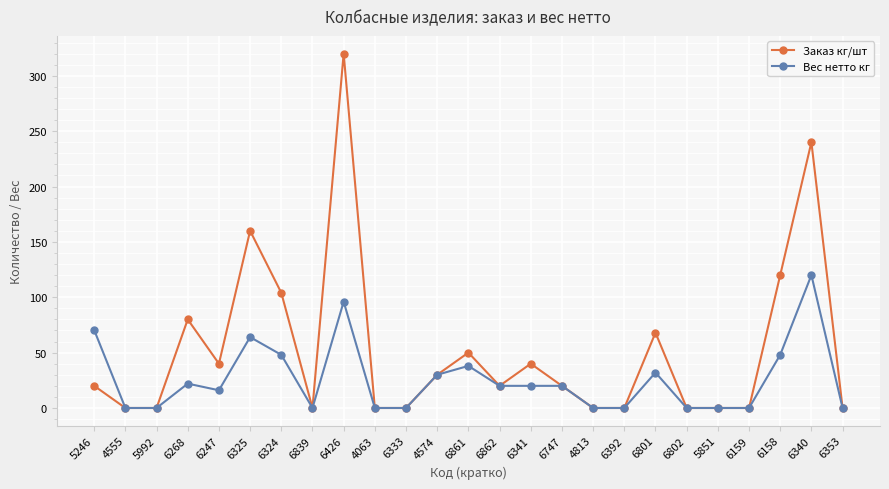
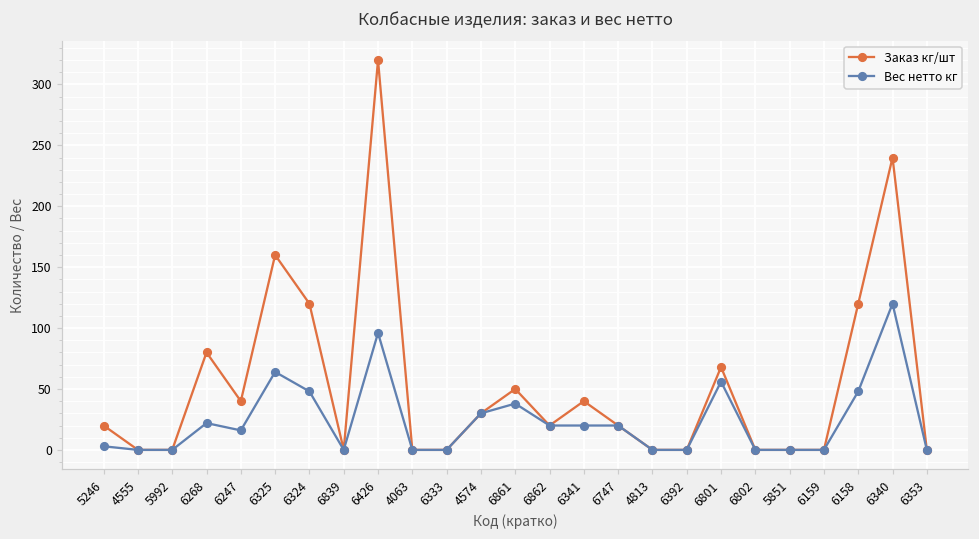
  {
    "Заказ кг/шт": {
      "5246": 20,
      "6268": 80,
      "6247": 40,
      "6325": 160,
-     "6324": 104,
+     "6324": 120,
      "6426": 320,
      "6861": 50,
      "6341": 40,
      "6801": 68,
      "6158": 120,
      "6340": 240
    },
    "Вес нетто кг": {
-     "5246": 70,
+     "5246": 3,
      "6268": 22,
      "6247": 16,
      "6325": 64,
      "6324": 48,
      "6426": 96,
      "6861": 38,
      "6341": 20,
-     "6801": 32,
+     "6801": 56,
      "6158": 48,
      "6340": 120
    }
  }
